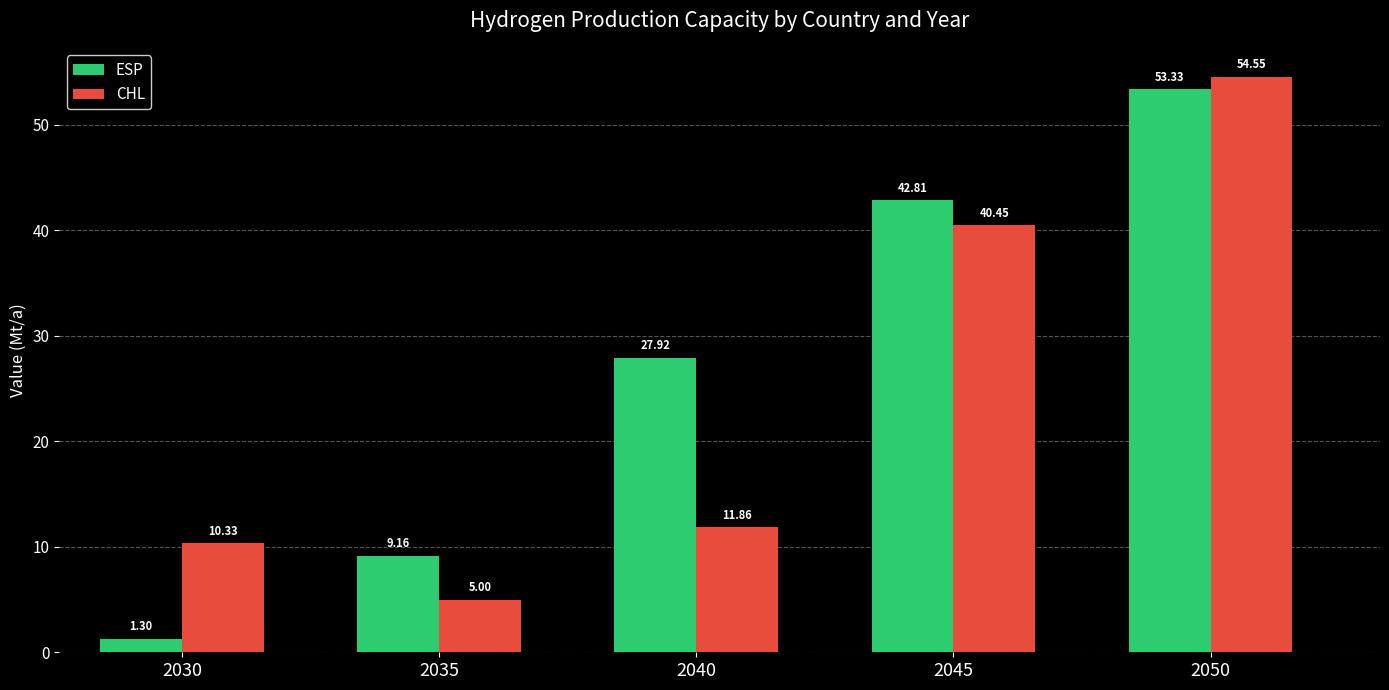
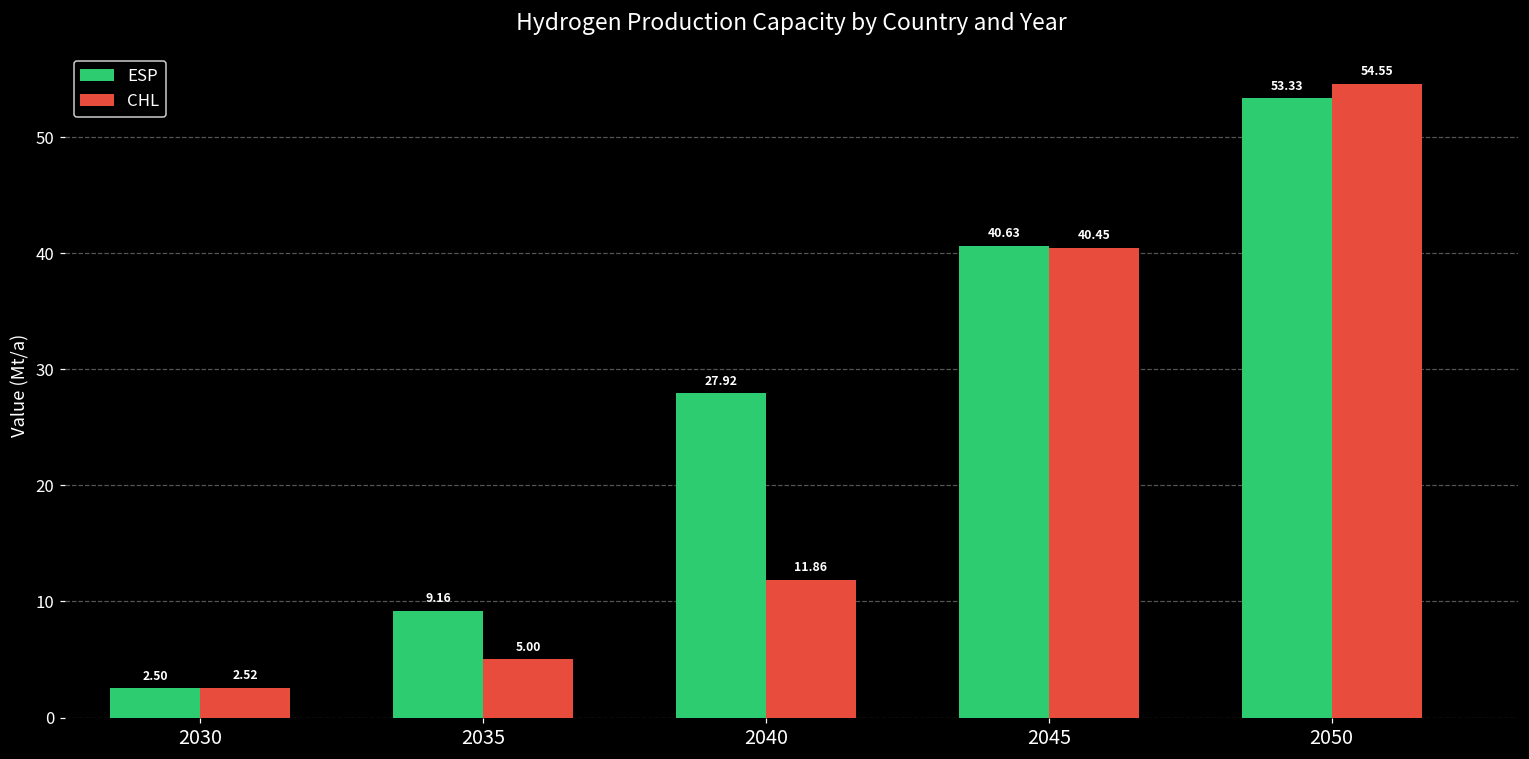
  {
    "ESP": {
-     "2030": 1.30,
+     "2030": 2.50,
      "2035": 9.16,
      "2040": 27.92,
-     "2045": 42.81,
+     "2045": 40.63,
      "2050": 53.33
    },
    "CHL": {
-     "2030": 10.33,
+     "2030": 2.52,
      "2035": 5.00,
      "2040": 11.86,
      "2045": 40.45,
      "2050": 54.55
    }
  }
